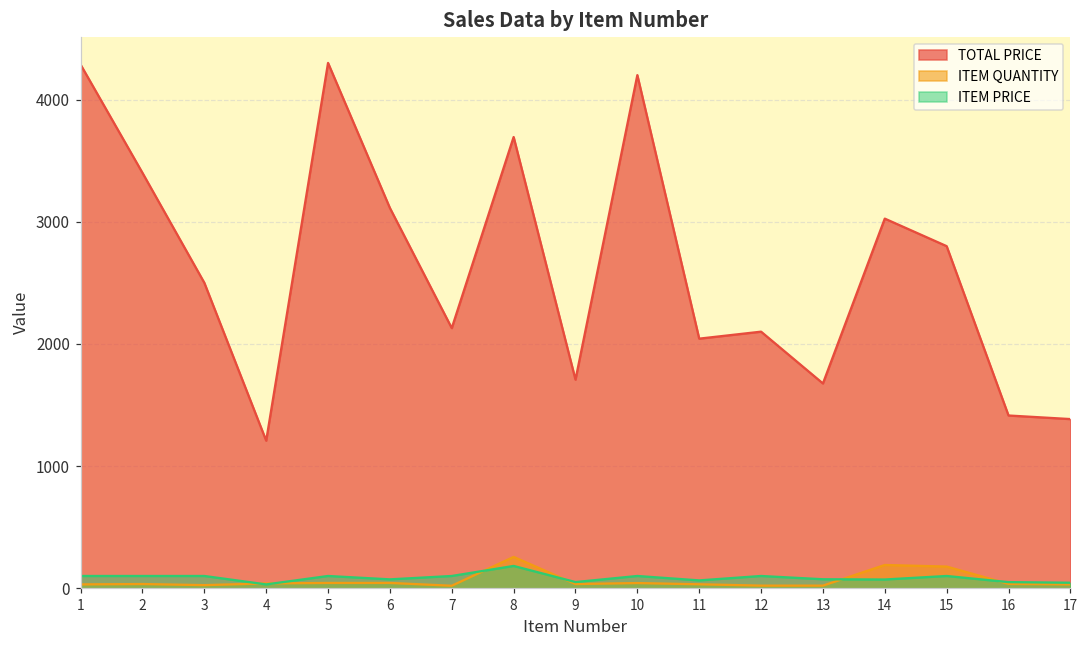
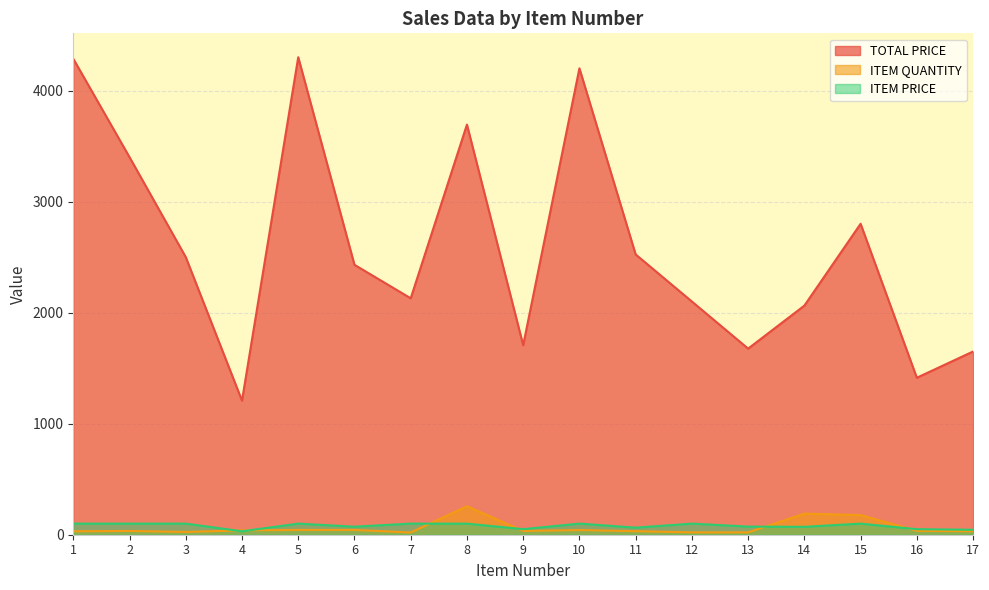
  {
    "TOTAL PRICE": {
      "1": 4290,
      "2": 3400,
      "3": 2500,
      "4": 1210,
      "5": 4300,
-     "6": 3110,
+     "6": 2430,
      "7": 2130,
      "8": 3690,
      "9": 1710,
      "10": 4200,
-     "11": 2040,
+     "11": 2520,
      "12": 2100,
      "13": 1680,
-     "14": 3030,
+     "14": 2060,
      "15": 2800,
      "16": 1410,
-     "17": 1380
+     "17": 1650
    },
    "ITEM QUANTITY": {
      "1": 30,
      "2": 30,
      "3": 30,
      "5": 40,
      "6": 40,
      "7": 20,
      "8": 260,
      "10": 40,
      "11": 30,
      "12": 20,
      "13": 20,
      "14": 190,
      "15": 180
    },
    "ITEM PRICE": {
      "1": 100,
      "2": 100,
      "3": 100,
      "5": 100,
      "6": 70,
      "7": 100,
-     "8": 180,
+     "8": 100,
      "10": 100,
      "11": 60,
      "12": 100,
      "13": 70,
      "14": 70,
      "15": 100
    }
  }
